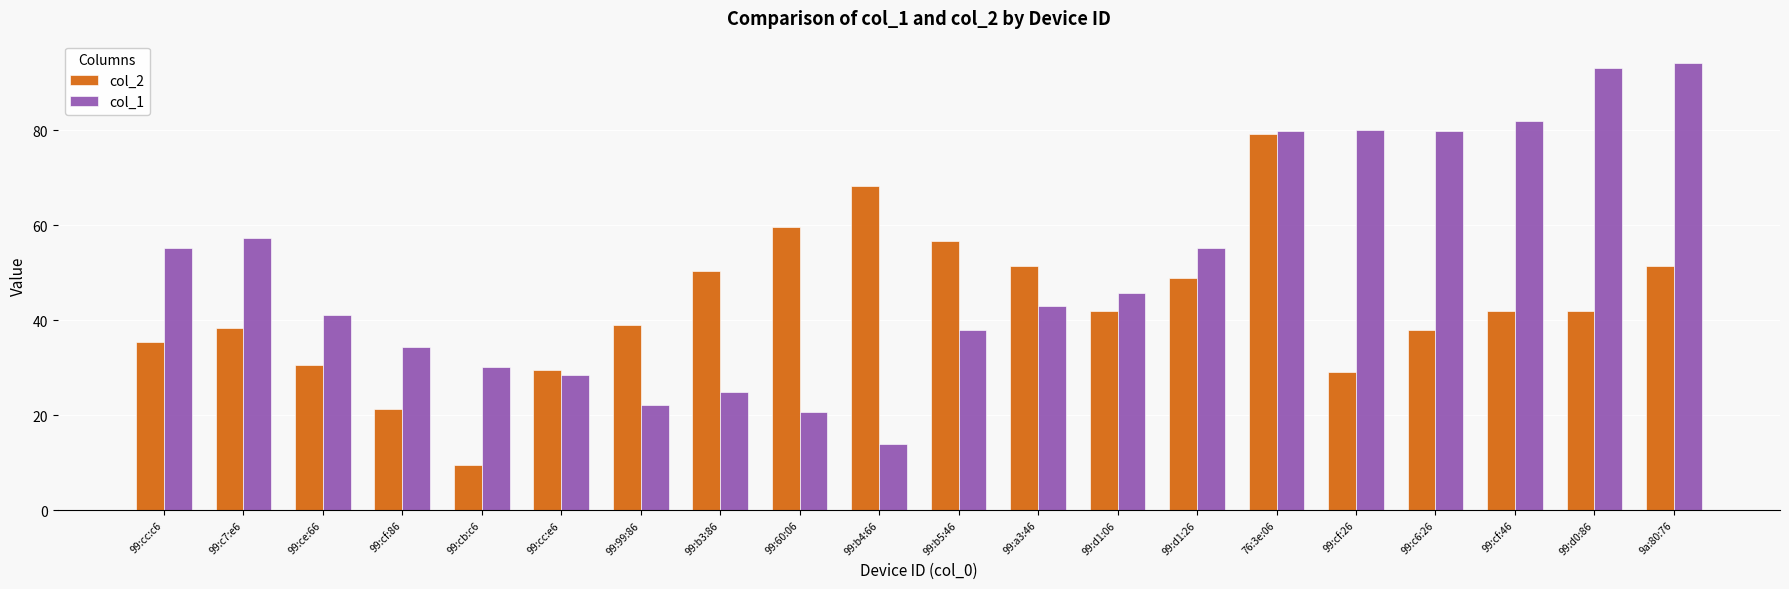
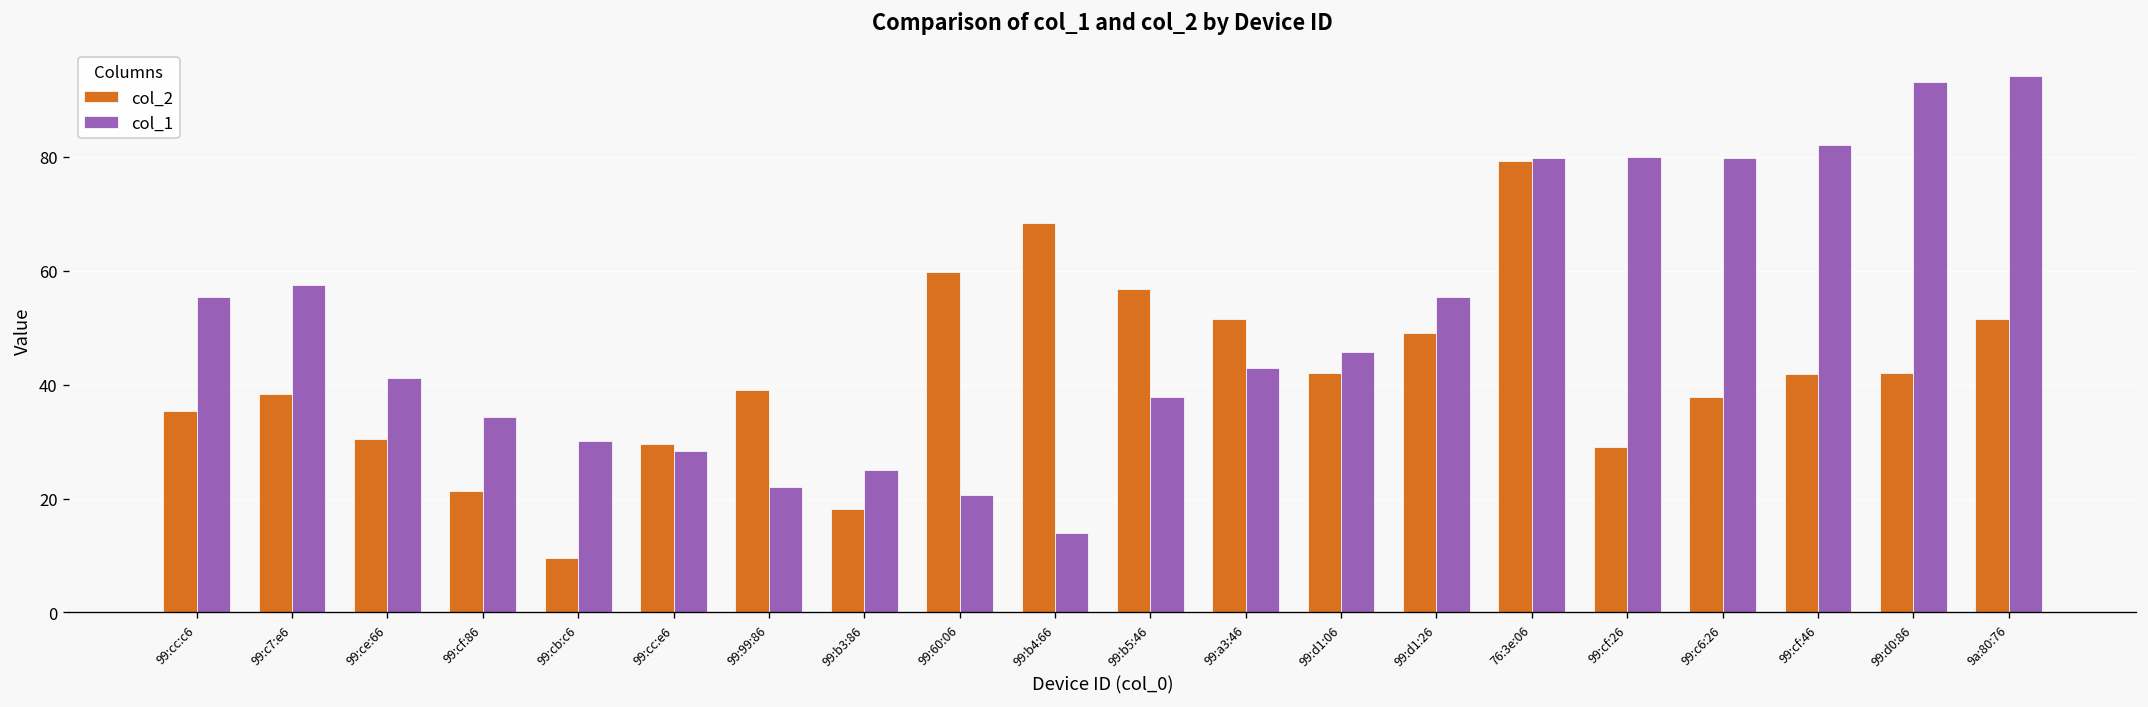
  {
    "col_2": {
      "99:cc:c6": 35,
      "99:c7:e6": 38,
      "99:ce:66": 31,
      "99:cf:86": 21,
      "99:cb:c6": 10,
      "99:cc:e6": 30,
      "99:99:86": 39,
-     "99:b3:86": 50,
+     "99:b3:86": 18,
      "99:60:06": 60,
      "99:b4:66": 68,
      "99:b5:46": 57,
      "99:a3:46": 52,
      "99:d1:06": 42,
      "99:d1:26": 49,
      "76:3e:06": 79,
      "99:cf:26": 29,
      "99:c6:26": 38,
      "99:cf:46": 42,
      "99:d0:86": 42,
      "9a:80:76": 52
    },
    "col_1": {
      "99:cc:c6": 55,
      "99:c7:e6": 57,
      "99:ce:66": 41,
      "99:cf:86": 34,
      "99:cb:c6": 30,
      "99:cc:e6": 28,
      "99:99:86": 22,
      "99:b3:86": 25,
      "99:60:06": 21,
      "99:b4:66": 14,
      "99:b5:46": 38,
      "99:a3:46": 43,
      "99:d1:06": 46,
      "99:d1:26": 55,
      "76:3e:06": 80,
      "99:cf:26": 80,
      "99:c6:26": 80,
      "99:cf:46": 82,
      "99:d0:86": 93,
      "9a:80:76": 94
    }
  }
